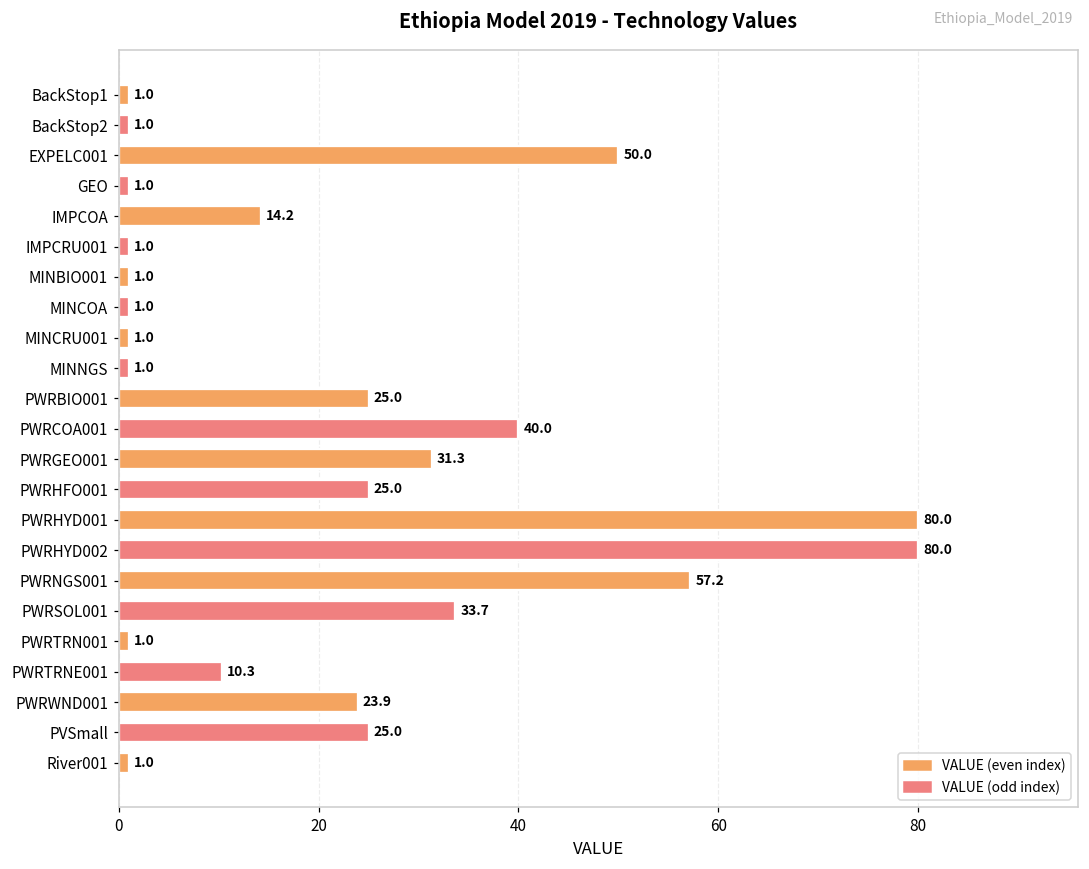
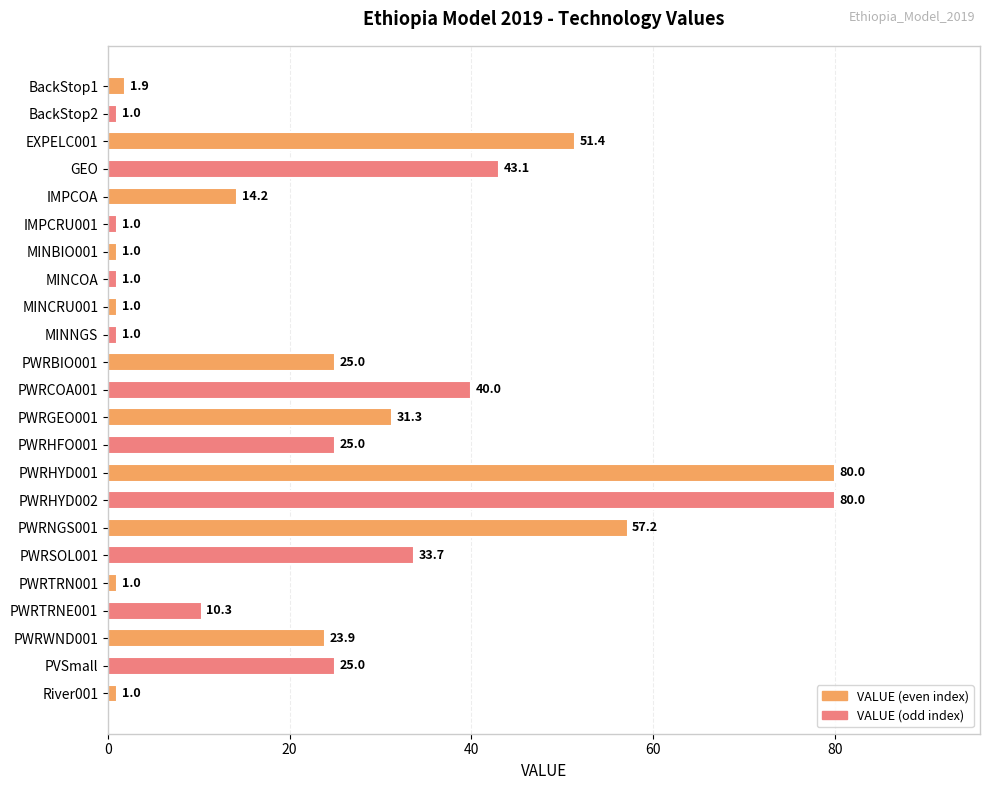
  {
-   "BackStop1": 1.0,
+   "BackStop1": 1.9,
    "BackStop2": 1.0,
-   "EXPELC001": 50.0,
-   "GEO": 1.0,
+   "EXPELC001": 51.4,
+   "GEO": 43.1,
    "IMPCOA": 14.2,
    "IMPCRU001": 1.0,
    "MINBIO001": 1.0,
    "MINCOA": 1.0,
    "MINCRU001": 1.0,
    "MINNGS": 1.0,
    "PWRBIO001": 25.0,
    "PWRCOA001": 40.0,
    "PWRGEO001": 31.3,
    "PWRHFO001": 25.0,
    "PWRHYD001": 80.0,
    "PWRHYD002": 80.0,
    "PWRNGS001": 57.2,
    "PWRSOL001": 33.7,
    "PWRTRN001": 1.0,
    "PWRTRNE001": 10.3,
    "PWRWND001": 23.9,
    "PVSmall": 25.0,
    "River001": 1.0
  }
